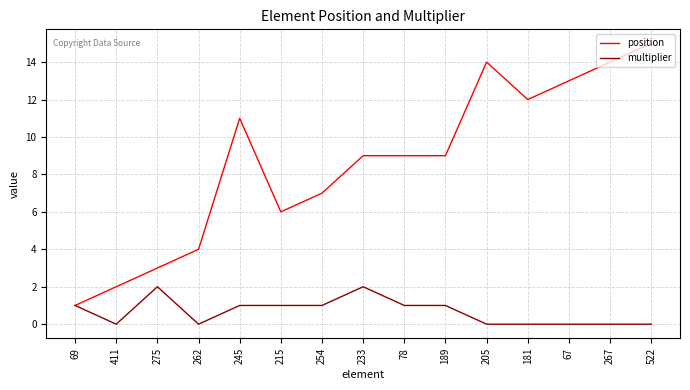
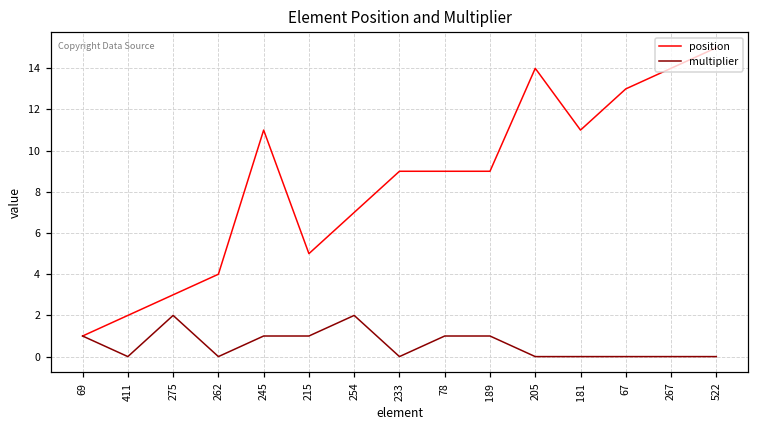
  {
    "position": {
      "411": 2,
      "275": 3,
      "262": 4,
      "245": 11,
-     "215": 6,
+     "215": 5,
      "254": 7,
      "233": 9,
      "78": 9,
      "189": 9,
      "205": 14,
-     "181": 12,
+     "181": 11,
      "67": 13
    },
    "multiplier": {
      "411": 0,
      "275": 2,
      "262": 0,
      "245": 1,
      "215": 1,
-     "254": 1,
-     "233": 2,
+     "254": 2,
+     "233": 0,
      "78": 1,
      "189": 1,
      "205": 0,
      "181": 0,
      "67": 0,
      "267": 0,
      "522": 0
    }
  }
